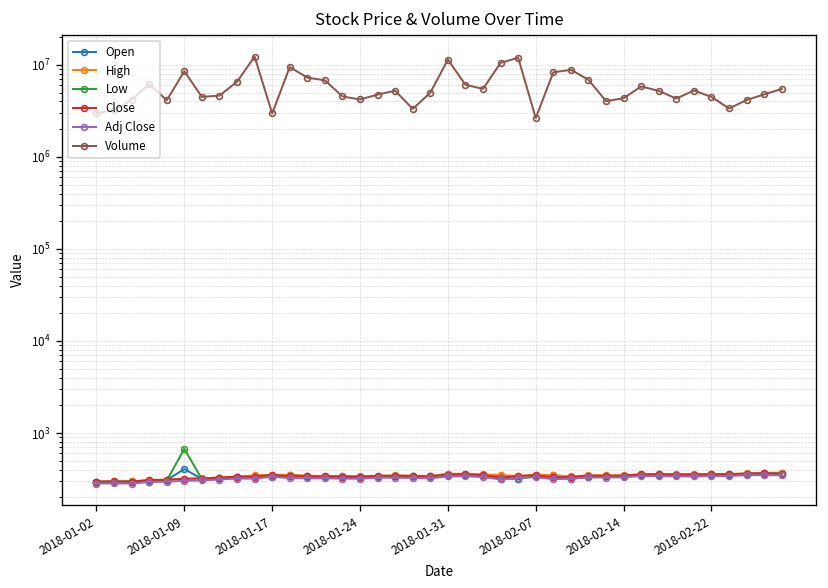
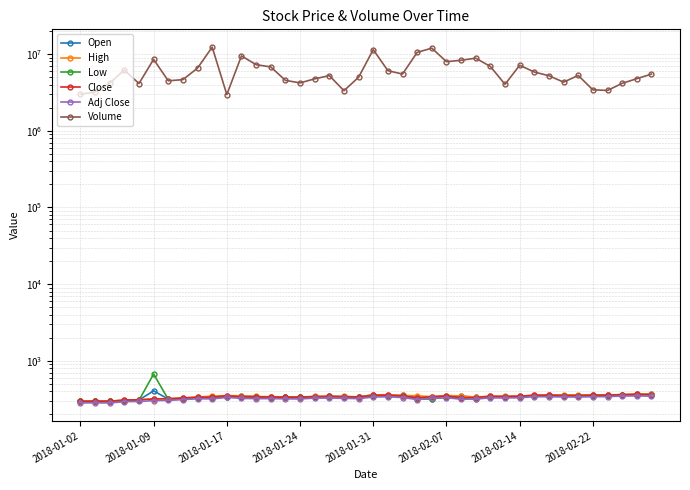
  {
    "Open": {
      "2018-01-09": 400
    },
    "Low": {
      "2018-01-09": 700
    },
    "Volume": {
      "2018-01-09": 9000000,
      "2018-01-17": 3000000,
      "2018-01-24": 4000000,
      "2018-01-31": 11000000,
-     "2018-02-07": 2600000,
-     "2018-02-14": 4000000,
-     "2018-02-22": 4000000
+     "2018-02-07": 8000000,
+     "2018-02-14": 7000000,
+     "2018-02-22": 3000000
    }
  }
